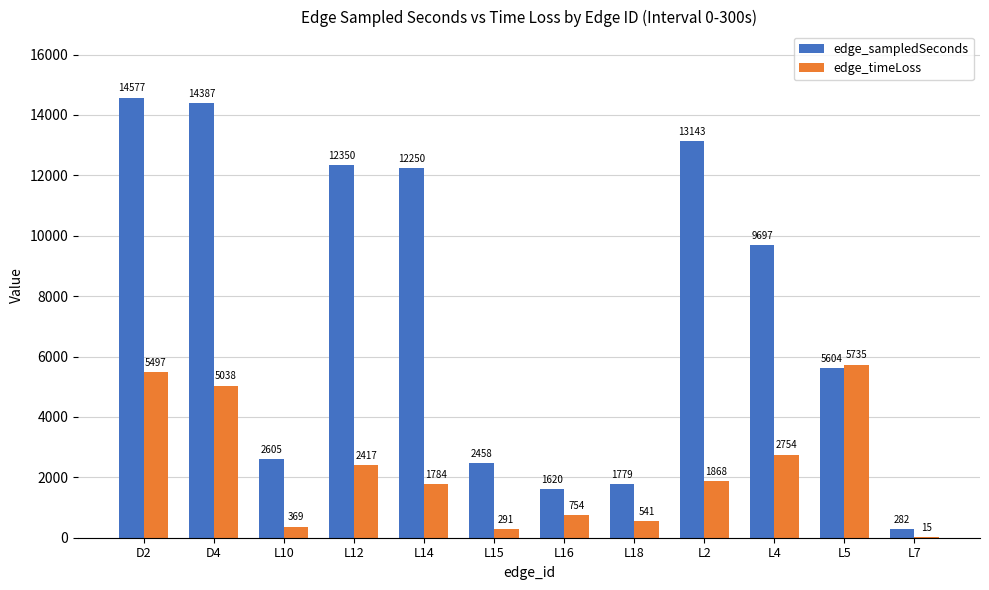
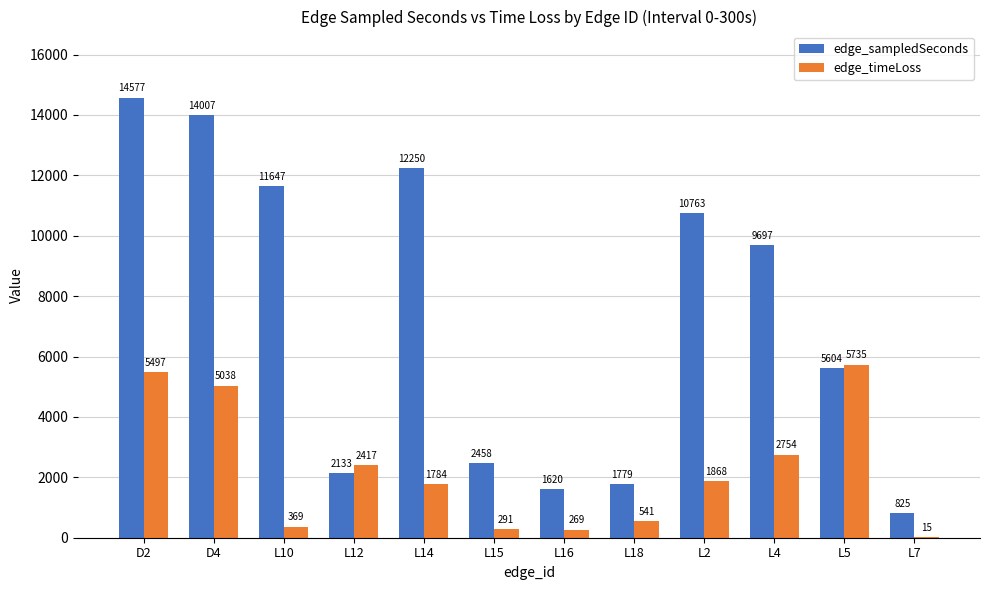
  {
    "edge_sampledSeconds": {
      "D2": 14577,
-     "D4": 14387,
-     "L10": 2605,
-     "L12": 12350,
+     "D4": 14007,
+     "L10": 11647,
+     "L12": 2133,
      "L14": 12250,
      "L15": 2458,
      "L16": 1620,
      "L18": 1779,
-     "L2": 13143,
+     "L2": 10763,
      "L4": 9697,
      "L5": 5604,
-     "L7": 282
+     "L7": 825
    },
    "edge_timeLoss": {
      "D2": 5497,
      "D4": 5038,
      "L10": 369,
      "L12": 2417,
      "L14": 1784,
      "L15": 291,
-     "L16": 754,
+     "L16": 269,
      "L18": 541,
      "L2": 1868,
      "L4": 2754,
      "L5": 5735,
      "L7": 15
    }
  }
